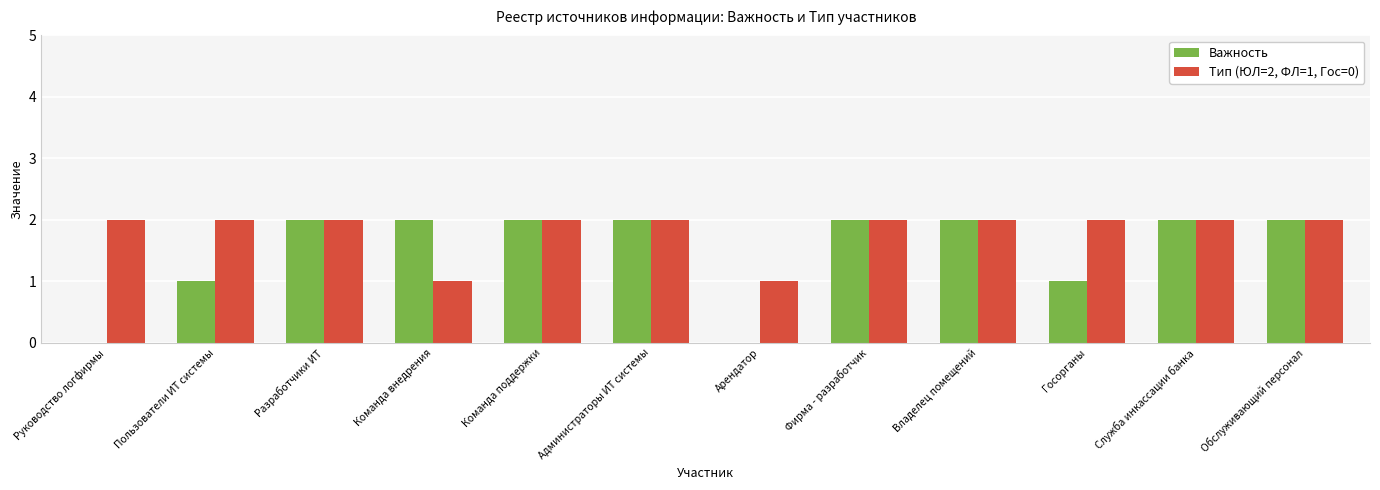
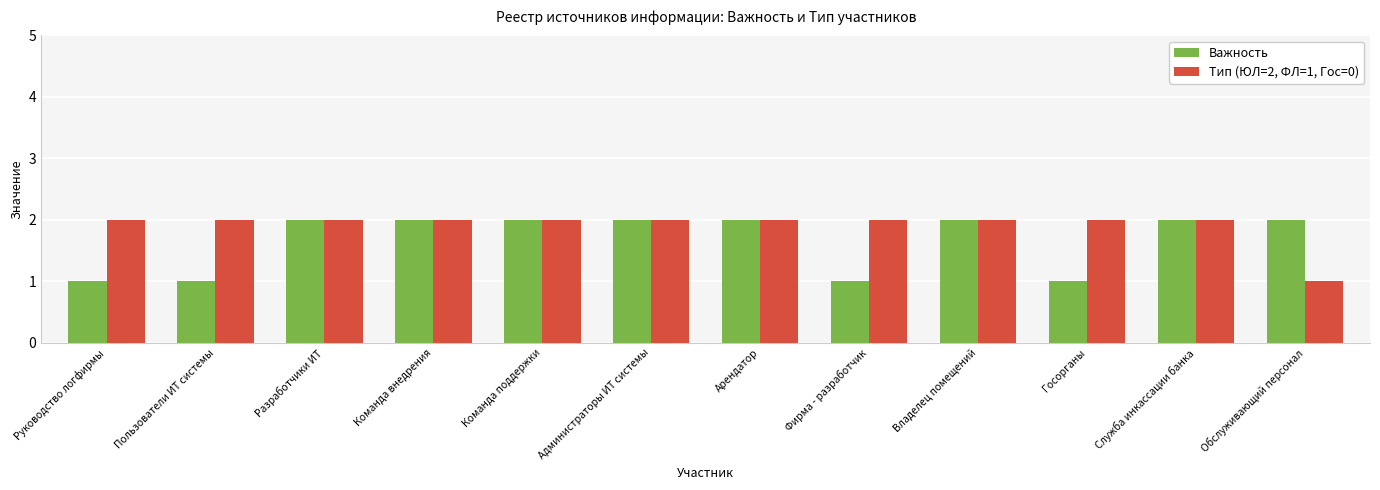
  {
    "Важность": {
-     "Руководство логфирмы": 0,
+     "Руководство логфирмы": 1,
      "Пользователи ИТ системы": 1,
      "Разработчики ИТ": 2,
      "Команда внедрения": 2,
      "Команда поддержки": 2,
      "Администраторы ИТ системы": 2,
-     "Арендатор": 0,
-     "Фирма - разработчик": 2,
+     "Арендатор": 2,
+     "Фирма - разработчик": 1,
      "Владелец помещений": 2,
      "Госорганы": 1,
      "Служба инкассации банка": 2,
      "Обслуживающий персонал": 2
    },
    "Тип (ЮЛ=2, ФЛ=1, Гос=0)": {
      "Руководство логфирмы": 2,
      "Пользователи ИТ системы": 2,
      "Разработчики ИТ": 2,
-     "Команда внедрения": 1,
+     "Команда внедрения": 2,
      "Команда поддержки": 2,
      "Администраторы ИТ системы": 2,
-     "Арендатор": 1,
+     "Арендатор": 2,
      "Фирма - разработчик": 2,
      "Владелец помещений": 2,
      "Госорганы": 2,
      "Служба инкассации банка": 2,
-     "Обслуживающий персонал": 2
+     "Обслуживающий персонал": 1
    }
  }
